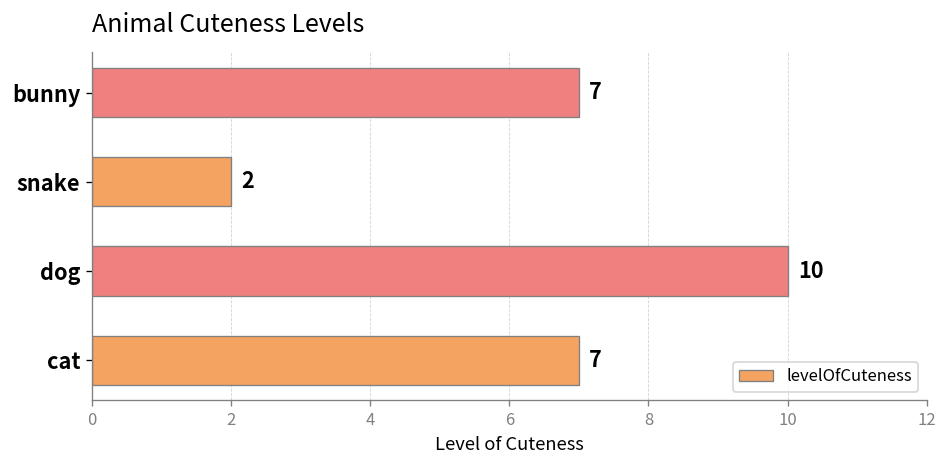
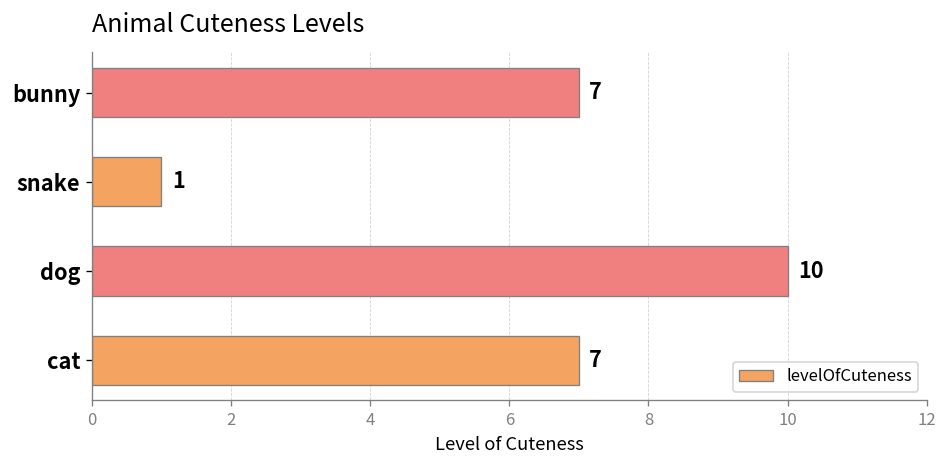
  {
    "bunny": 7,
-   "snake": 2,
+   "snake": 1,
    "dog": 10,
    "cat": 7
  }
